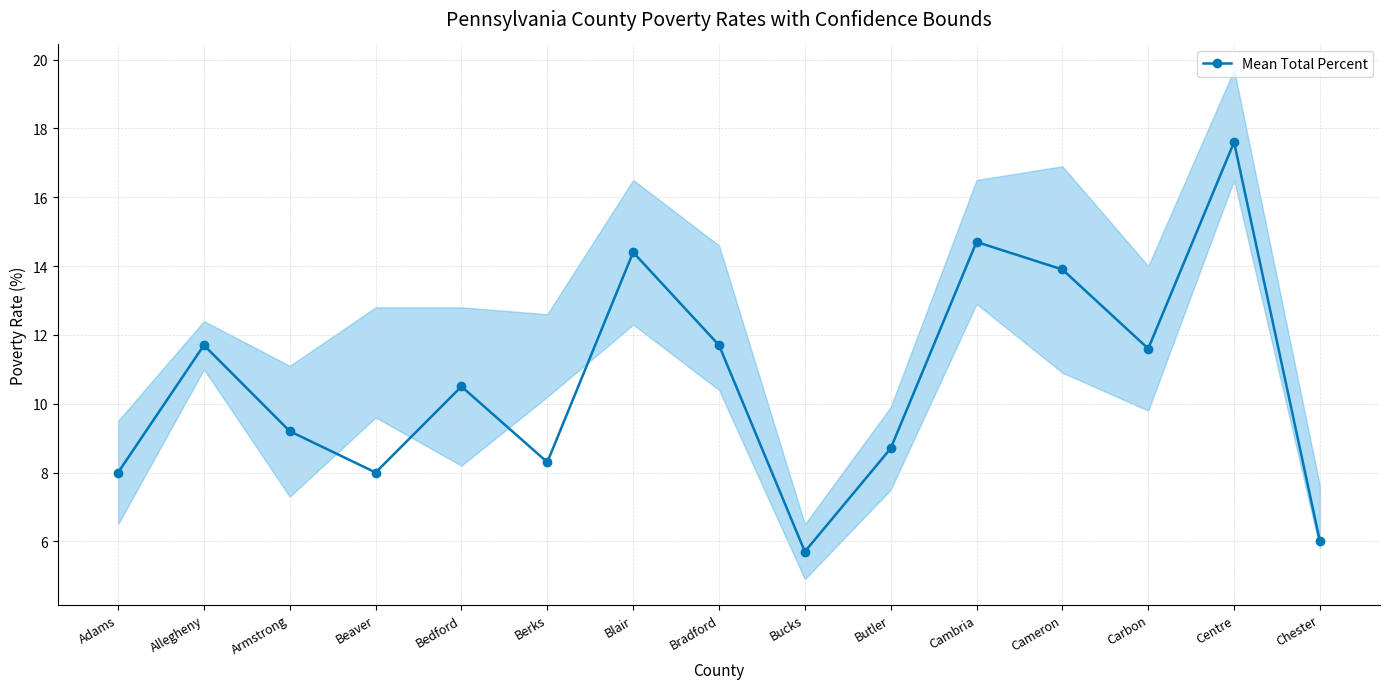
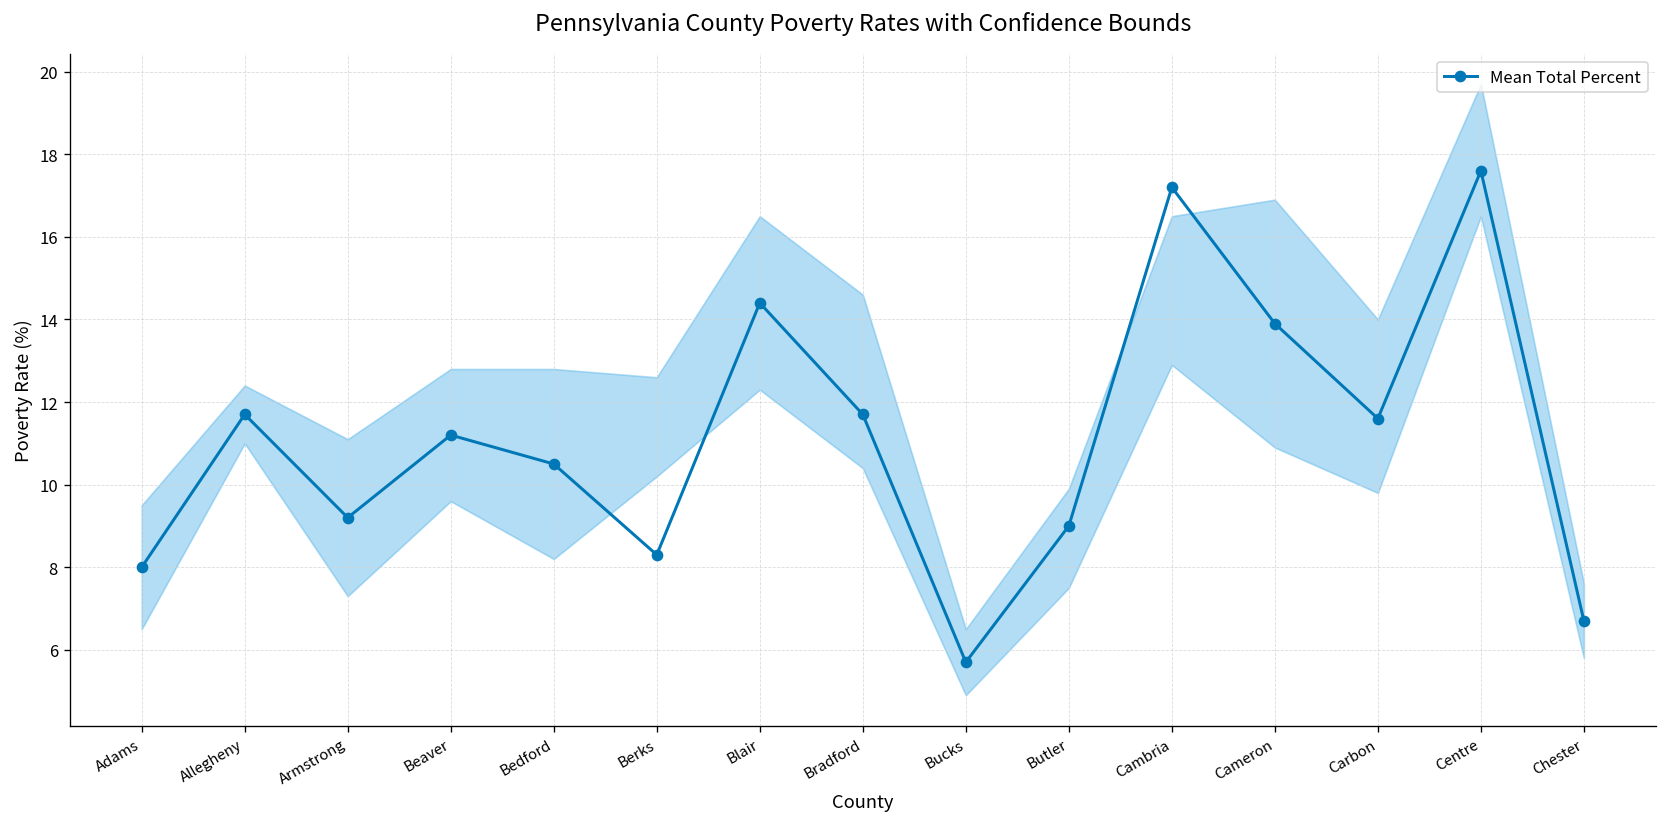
  {
    "Mean Total Percent": {
      "Adams": 8.0,
      "Allegheny": 11.7,
      "Armstrong": 9.2,
-     "Beaver": 8.0,
+     "Beaver": 11.2,
      "Bedford": 10.5,
      "Berks": 8.3,
      "Blair": 14.4,
      "Bradford": 11.7,
      "Bucks": 5.7,
-     "Butler": 8.7,
-     "Cambria": 14.7,
+     "Butler": 9.0,
+     "Cambria": 17.2,
      "Cameron": 13.9,
      "Carbon": 11.6,
      "Centre": 17.6,
-     "Chester": 6.0
+     "Chester": 6.7
    }
  }
